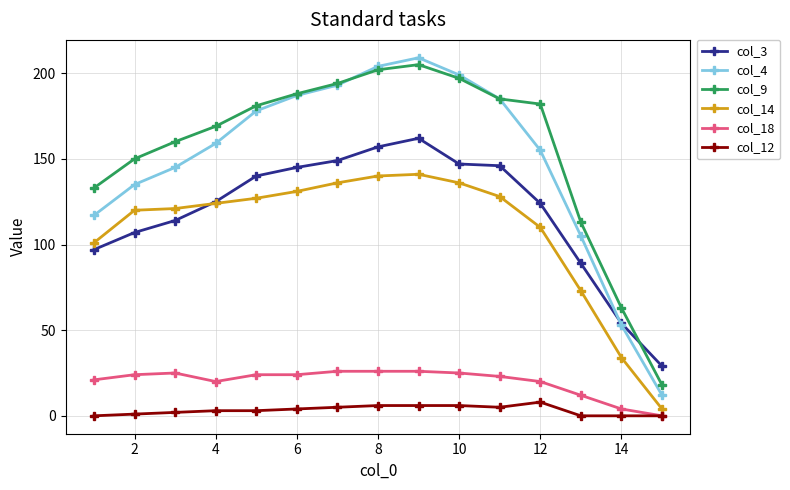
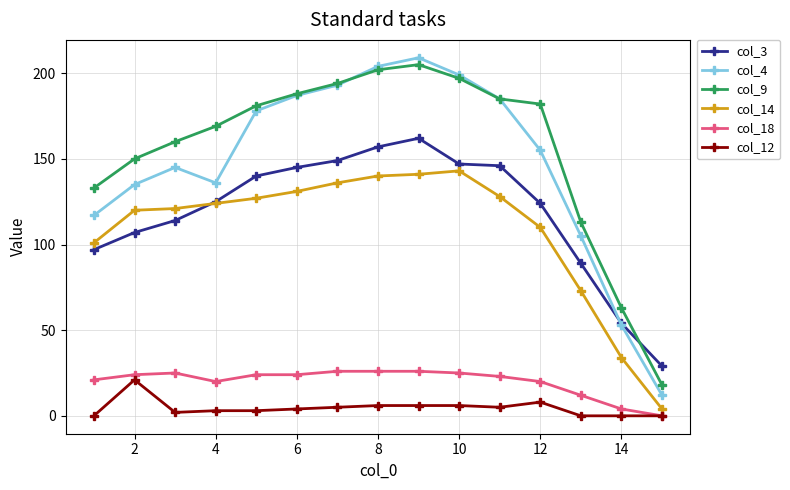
  {
    "col_3": {
      "2": 107,
      "6": 145,
      "8": 157,
      "10": 147,
      "12": 124
    },
    "col_4": {
      "2": 135,
-     "4": 159,
+     "4": 136,
      "8": 204,
      "10": 199,
      "12": 155
    },
    "col_9": {
      "2": 150,
      "4": 169,
      "8": 202,
      "10": 197,
      "12": 182,
      "14": 63
    },
    "col_14": {
      "2": 120,
      "6": 131,
      "8": 140,
-     "10": 136,
+     "10": 143,
      "12": 110,
      "14": 34
    },
    "col_18": {
      "2": 24,
      "4": 20,
      "6": 24,
      "8": 26,
      "10": 25,
      "12": 20,
      "14": 4
    },
    "col_12": {
-     "2": 1,
+     "2": 21,
      "4": 3,
      "6": 4,
      "8": 6,
      "10": 6,
      "12": 8,
      "14": 0
    }
  }
